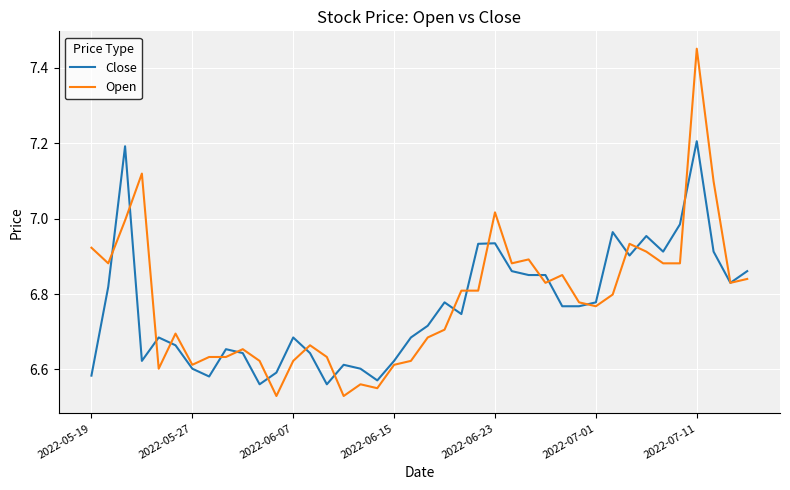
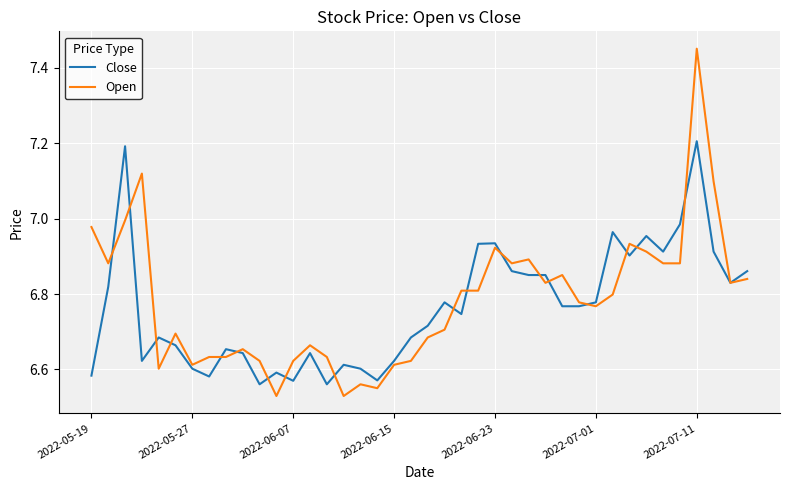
  {
    "Close": {
      "2022-05-19": 6.58,
      "2022-05-27": 6.60,
-     "2022-06-07": 6.68,
+     "2022-06-07": 6.57,
      "2022-06-15": 6.62,
      "2022-06-23": 6.93,
      "2022-07-01": 6.78,
      "2022-07-11": 7.21
    },
    "Open": {
-     "2022-05-19": 6.92,
+     "2022-05-19": 6.98,
      "2022-05-27": 6.61,
      "2022-06-07": 6.62,
      "2022-06-15": 6.61,
-     "2022-06-23": 7.02,
+     "2022-06-23": 6.92,
      "2022-07-01": 6.77,
      "2022-07-11": 7.45
    }
  }
